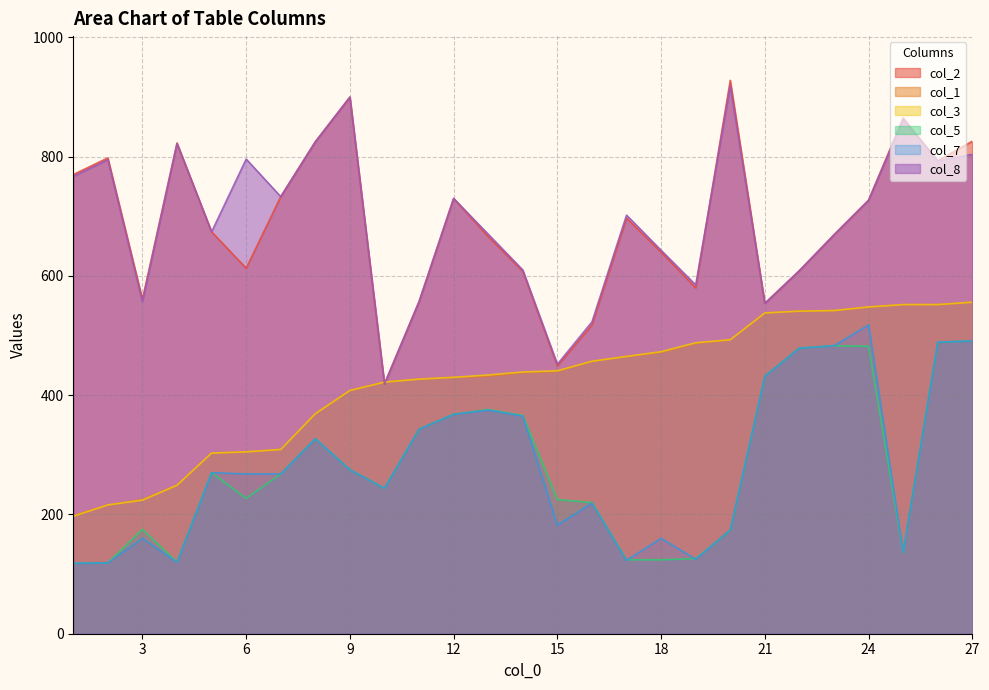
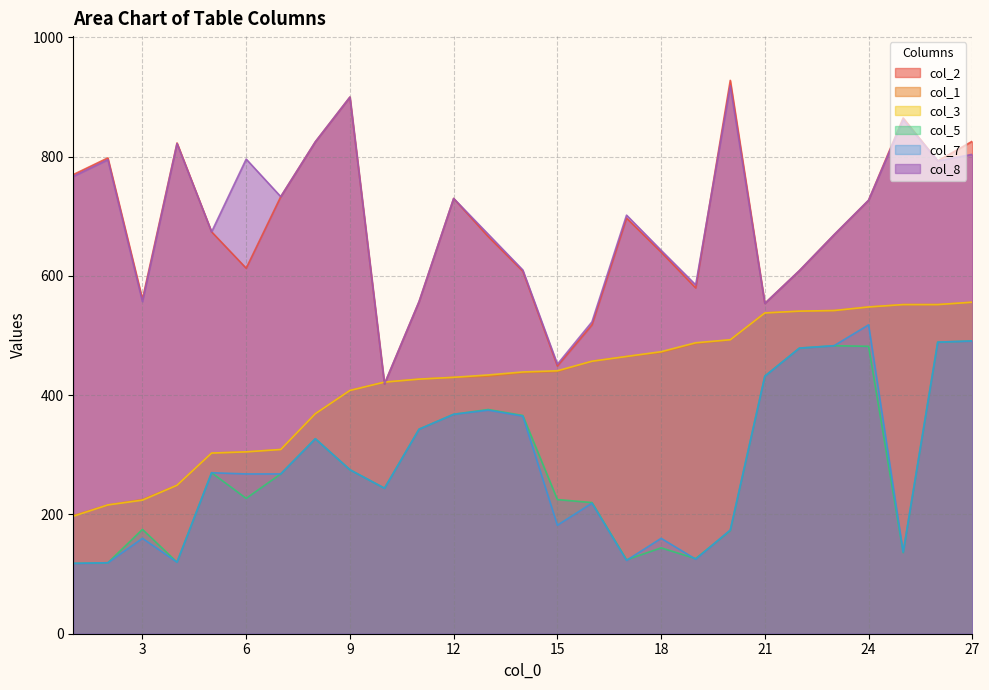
  {
    "col_5": {
      "3": 180,
      "6": 230,
      "15": 230,
-     "18": 120,
+     "18": 140,
      "24": 480
    },
    "col_7": {
      "3": 160,
      "6": 270,
      "15": 180,
      "18": 160,
      "24": 520
    },
    "col_8": {
      "6": 800,
      "27": 800
    }
  }
